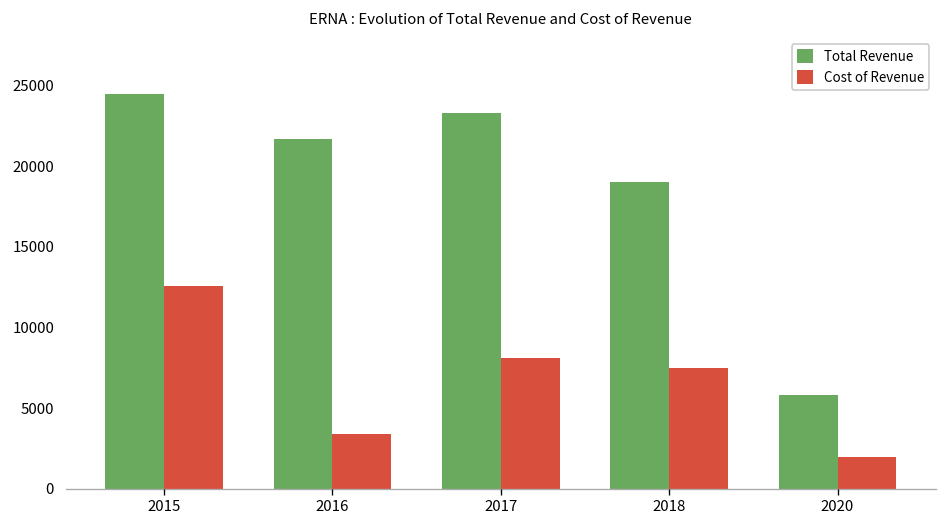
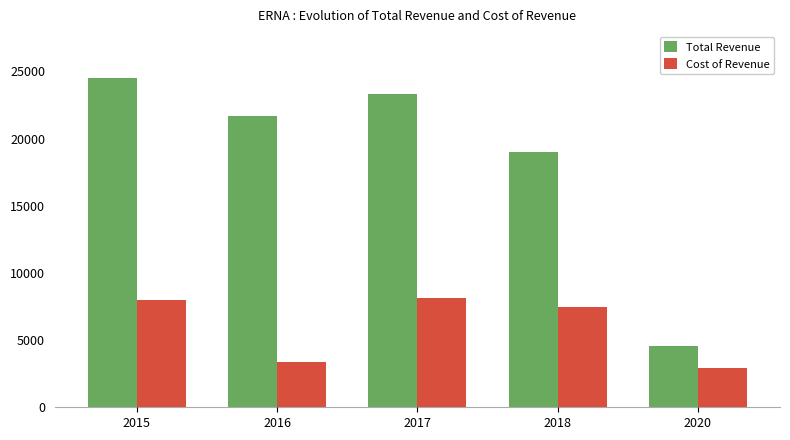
  {
    "Total Revenue": {
      "2015": 24500,
      "2016": 21700,
      "2017": 23300,
      "2018": 19000,
-     "2020": 5800
+     "2020": 4500
    },
    "Cost of Revenue": {
-     "2015": 12600,
+     "2015": 8000,
      "2016": 3400,
      "2017": 8100,
      "2018": 7500,
-     "2020": 2000
+     "2020": 2900
    }
  }
